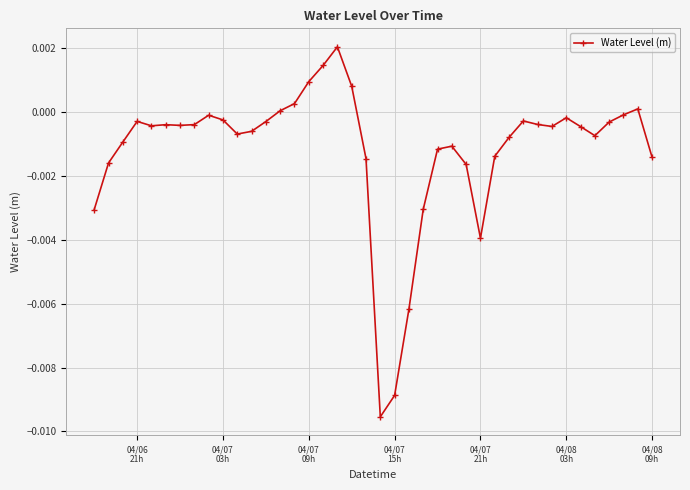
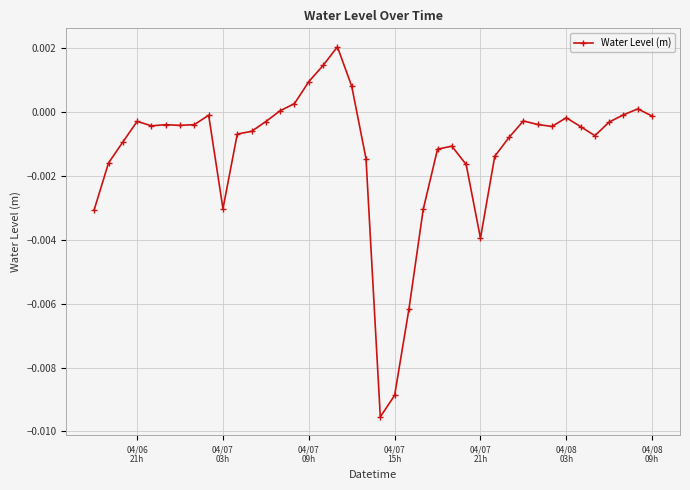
  {
    "04/06 21h": -0.0003,
-   "04/07 03h": -0.0002,
+   "04/07 03h": -0.0030,
    "04/07 09h": 0.0010,
    "04/07 15h": -0.0089,
    "04/07 21h": -0.0039,
    "04/08 03h": -0.0002,
-   "04/08 09h": -0.0014
+   "04/08 09h": -0.0001
  }
